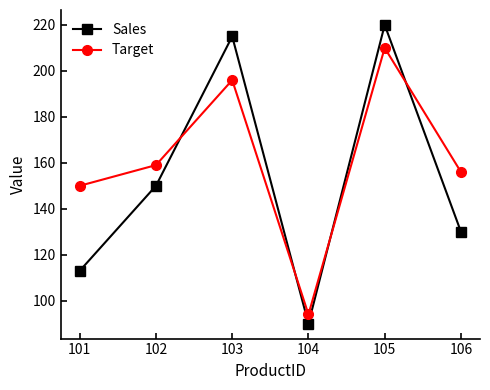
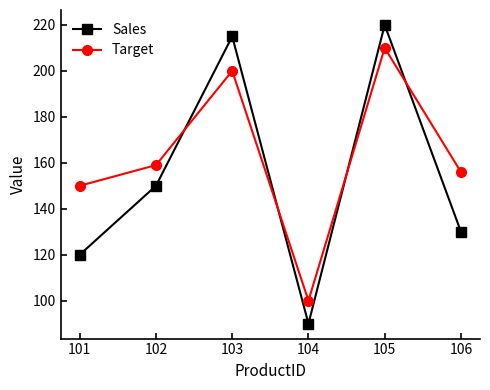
  {
    "Sales": {
-     "101": 113,
+     "101": 120,
      "102": 150,
      "103": 215,
      "104": 90,
      "105": 220,
      "106": 130
    },
    "Target": {
      "101": 150,
      "102": 159,
-     "103": 196,
-     "104": 94,
+     "103": 200,
+     "104": 100,
      "105": 210,
      "106": 156
    }
  }
